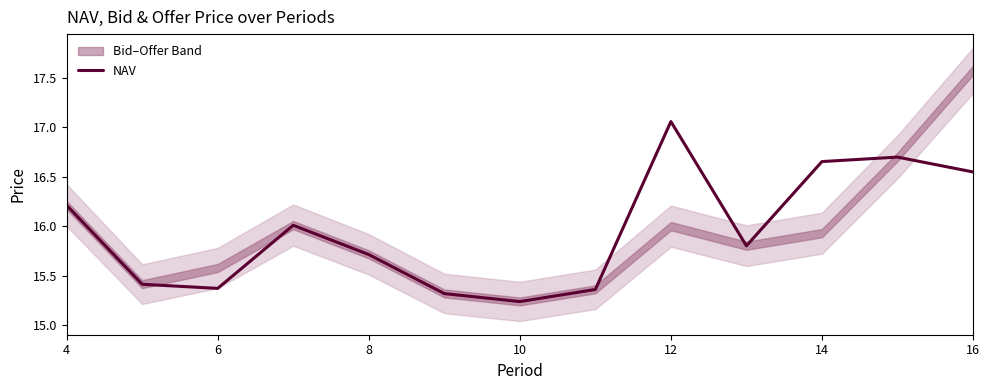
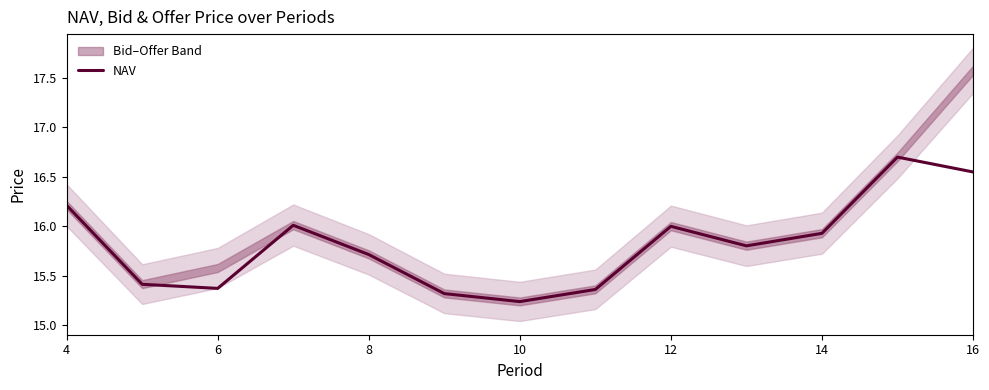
  {
    "NAV": {
      "4": 16.2,
      "6": 15.4,
      "8": 15.7,
      "10": 15.2,
-     "12": 17.1,
-     "14": 16.7,
+     "12": 16.0,
+     "14": 15.9,
      "16": 16.5
    }
  }
